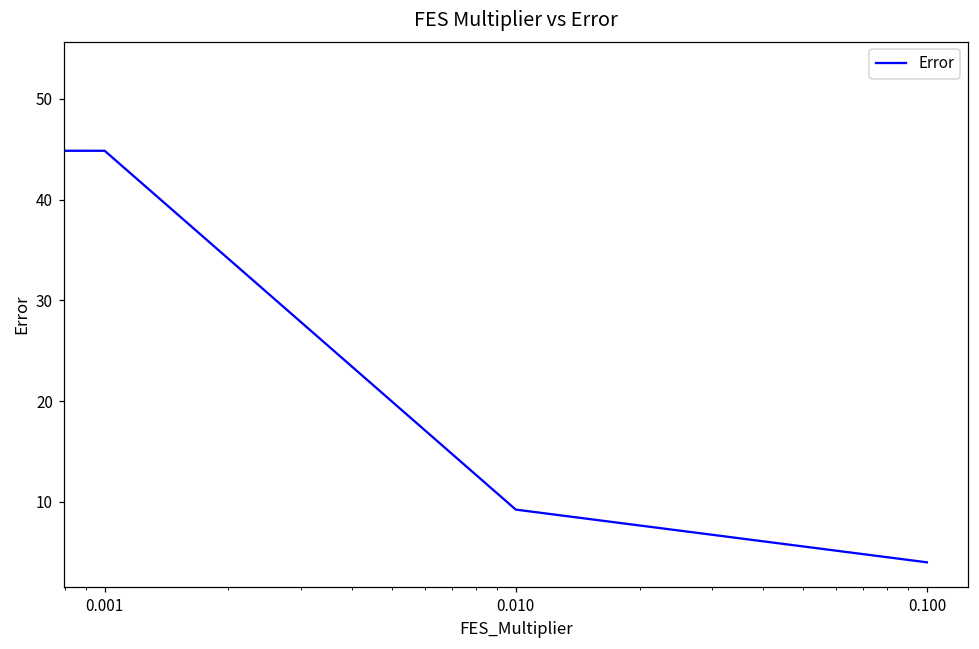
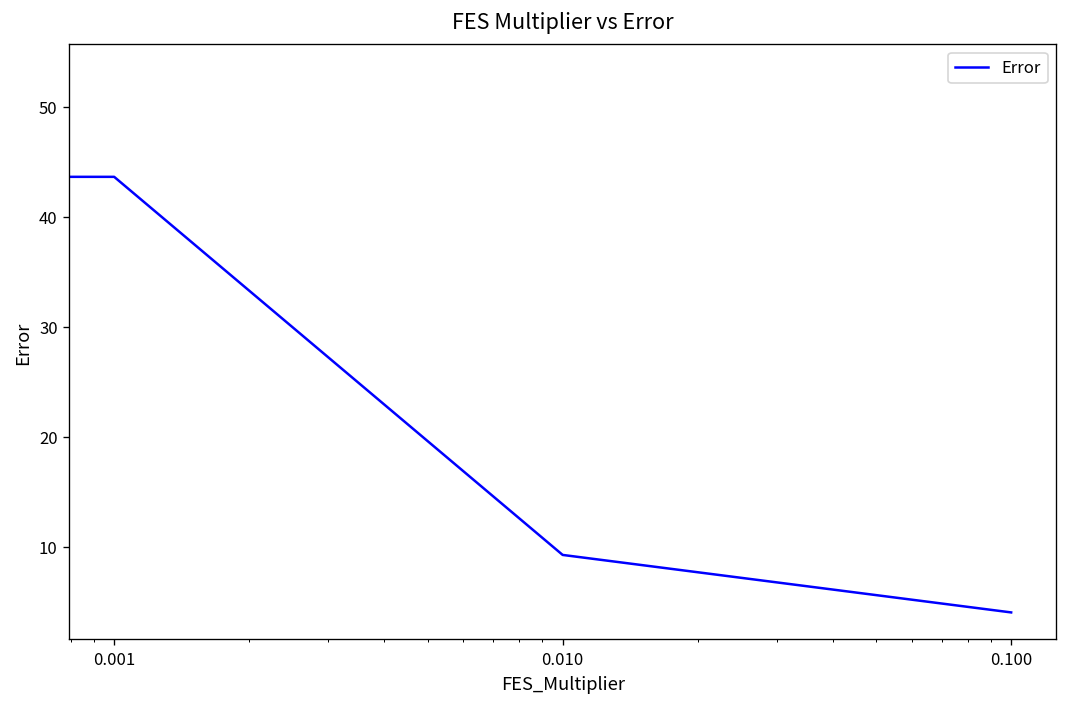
  {
-   "0.001": 45,
+   "0.001": 44,
    "0.010": 9,
    "0.100": 4
  }
